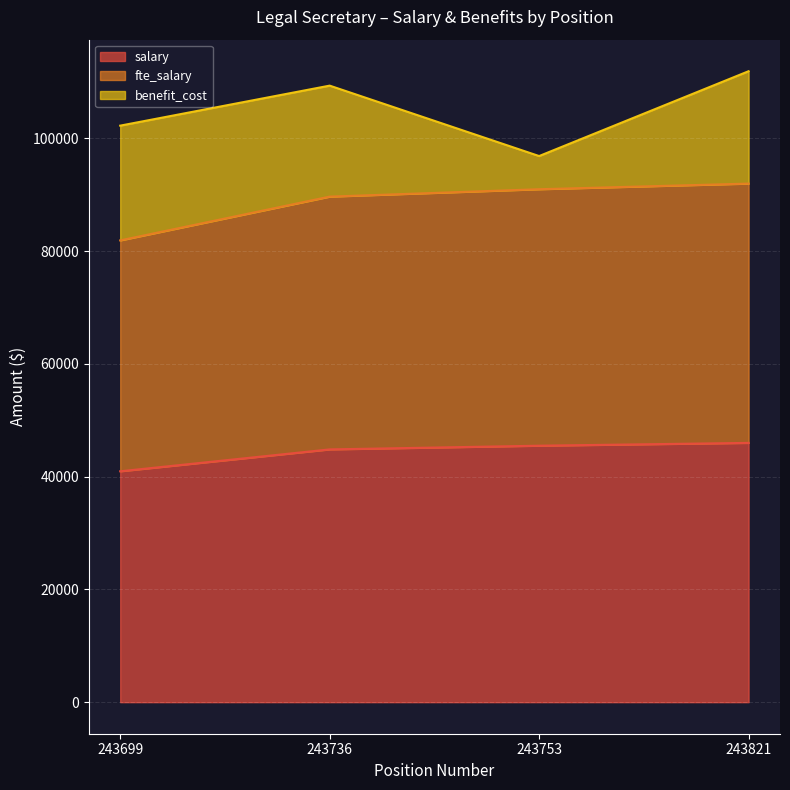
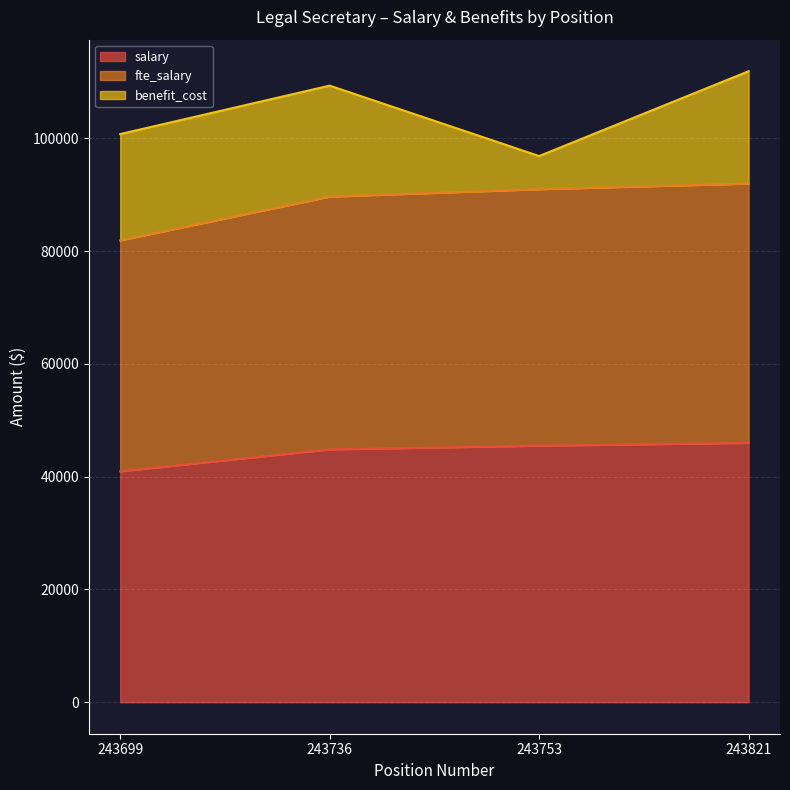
  {
    "benefit_cost": {
-     "243699": 20000,
+     "243699": 19000,
      "243736": 20000,
      "243753": 6000,
      "243821": 20000
    }
  }
